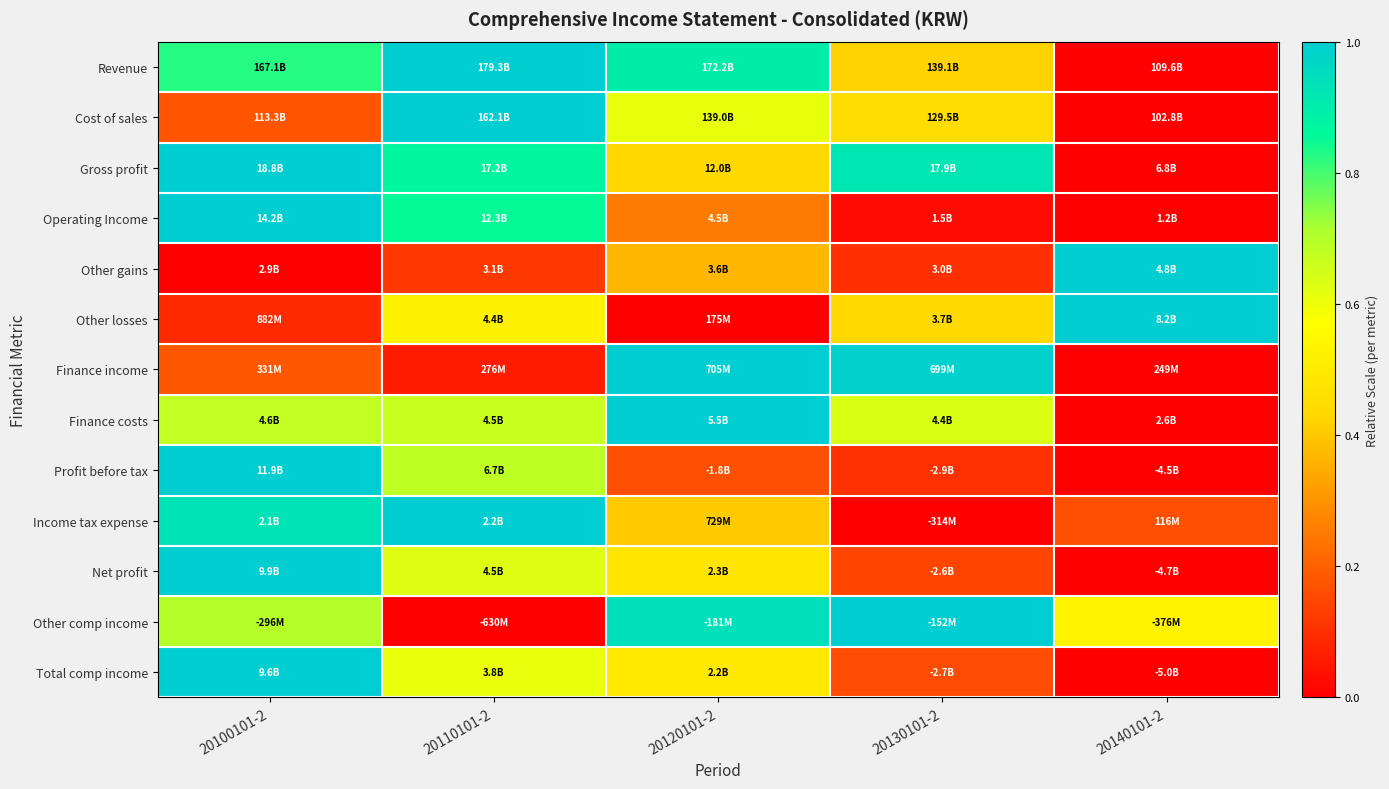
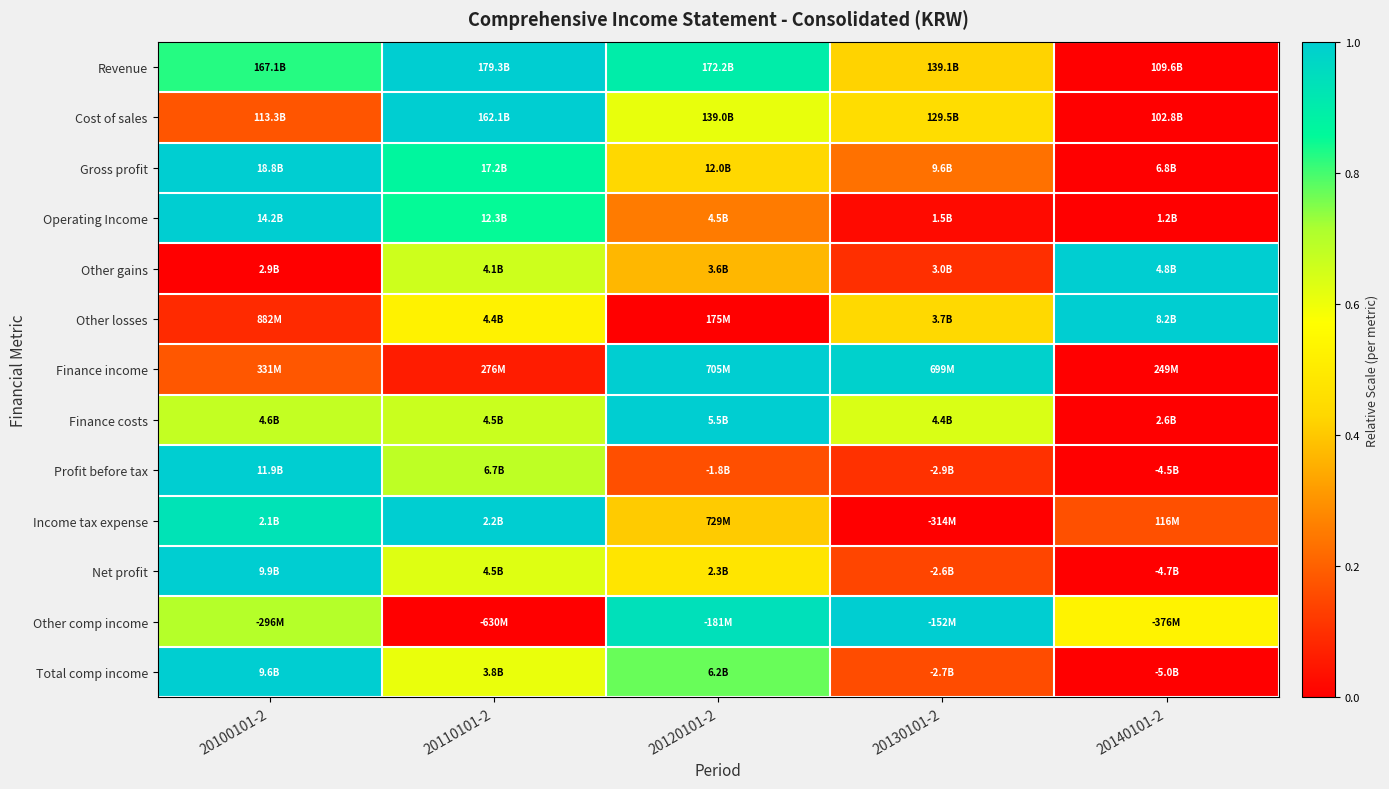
  {
    "Revenue": {
      "20100101-2": "167.1B",
      "20110101-2": "179.3B",
      "20120101-2": "172.2B",
      "20130101-2": "139.1B",
      "20140101-2": "109.6B"
    },
    "Cost of sales": {
      "20100101-2": "113.3B",
      "20110101-2": "162.1B",
      "20120101-2": "139.0B",
      "20130101-2": "129.5B",
      "20140101-2": "102.8B"
    },
    "Gross profit": {
      "20100101-2": "18.8B",
      "20110101-2": "17.2B",
      "20120101-2": "12.0B",
-     "20130101-2": "17.9B",
+     "20130101-2": "9.6B",
      "20140101-2": "6.8B"
    },
    "Operating Income": {
      "20100101-2": "14.2B",
      "20110101-2": "12.3B",
      "20120101-2": "4.5B",
      "20130101-2": "1.5B",
      "20140101-2": "1.2B"
    },
    "Other gains": {
      "20100101-2": "2.9B",
-     "20110101-2": "3.1B",
+     "20110101-2": "4.1B",
      "20120101-2": "3.6B",
      "20130101-2": "3.0B",
      "20140101-2": "4.8B"
    },
    "Other losses": {
      "20100101-2": "882M",
      "20110101-2": "4.4B",
      "20120101-2": "175M",
      "20130101-2": "3.7B",
      "20140101-2": "8.2B"
    },
    "Finance income": {
      "20100101-2": "331M",
      "20110101-2": "276M",
      "20120101-2": "705M",
      "20130101-2": "699M",
      "20140101-2": "249M"
    },
    "Finance costs": {
      "20100101-2": "4.6B",
      "20110101-2": "4.5B",
      "20120101-2": "5.5B",
      "20130101-2": "4.4B",
      "20140101-2": "2.6B"
    },
    "Profit before tax": {
      "20100101-2": "11.9B",
      "20110101-2": "6.7B",
      "20120101-2": "-1.8B",
      "20130101-2": "-2.9B",
      "20140101-2": "-4.5B"
    },
    "Income tax expense": {
      "20100101-2": "2.1B",
      "20110101-2": "2.2B",
      "20120101-2": "729M",
      "20130101-2": "-314M",
      "20140101-2": "116M"
    },
    "Net profit": {
      "20100101-2": "9.9B",
      "20110101-2": "4.5B",
      "20120101-2": "2.3B",
      "20130101-2": "-2.6B",
      "20140101-2": "-4.7B"
    },
    "Other comp income": {
      "20100101-2": "-296M",
      "20110101-2": "-630M",
      "20120101-2": "-181M",
      "20130101-2": "-152M",
      "20140101-2": "-376M"
    },
    "Total comp income": {
      "20100101-2": "9.6B",
      "20110101-2": "3.8B",
-     "20120101-2": "2.2B",
+     "20120101-2": "6.2B",
      "20130101-2": "-2.7B",
      "20140101-2": "-5.0B"
    }
  }
